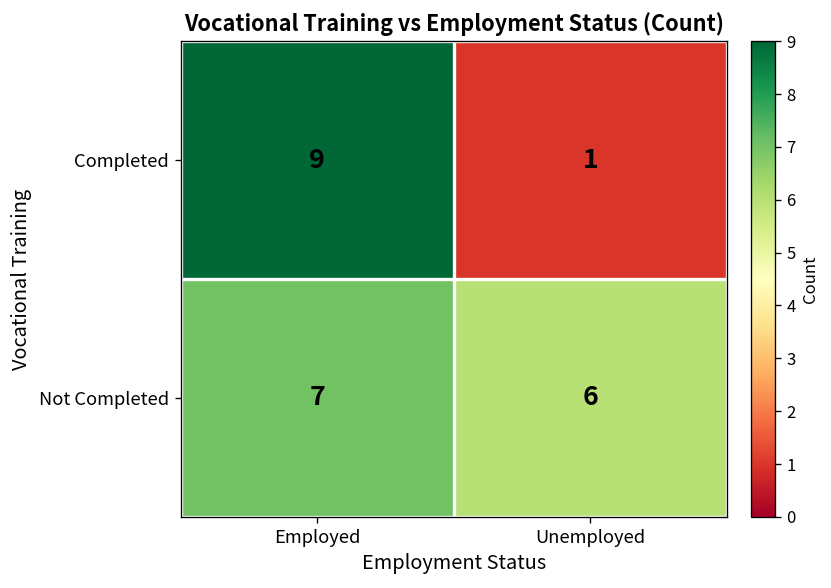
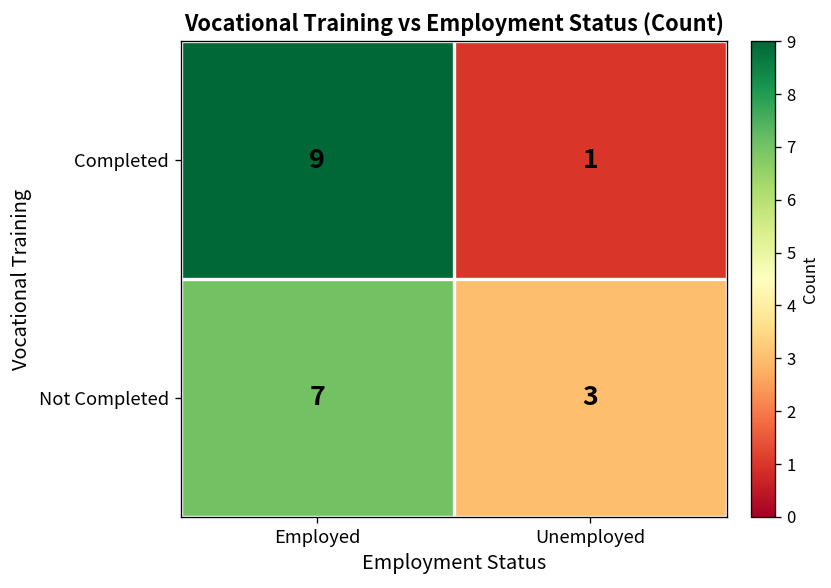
  {
    "Completed": {
      "Employed": 9,
      "Unemployed": 1
    },
    "Not Completed": {
      "Employed": 7,
-     "Unemployed": 6
+     "Unemployed": 3
    }
  }
